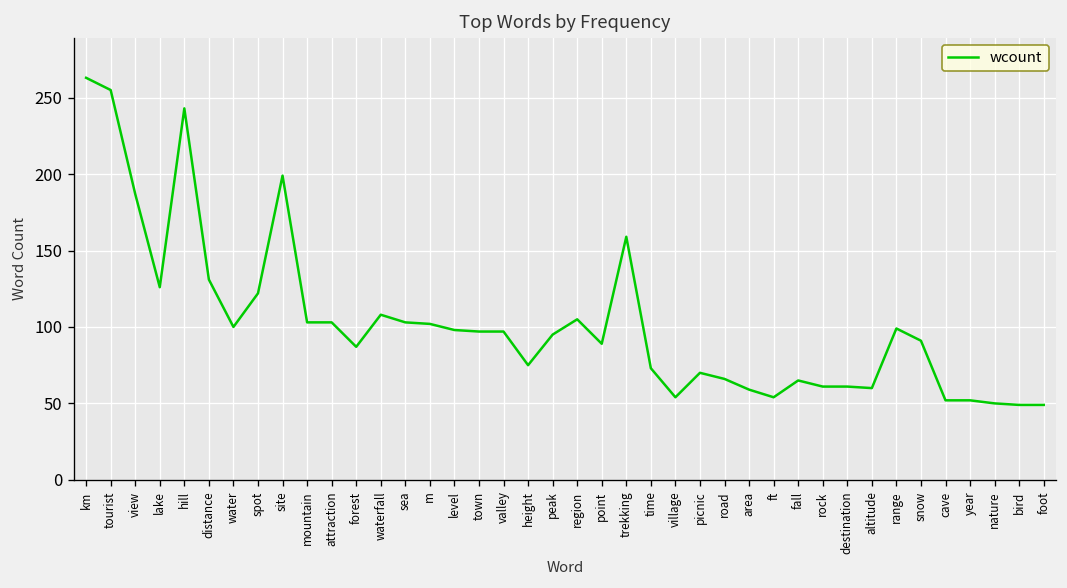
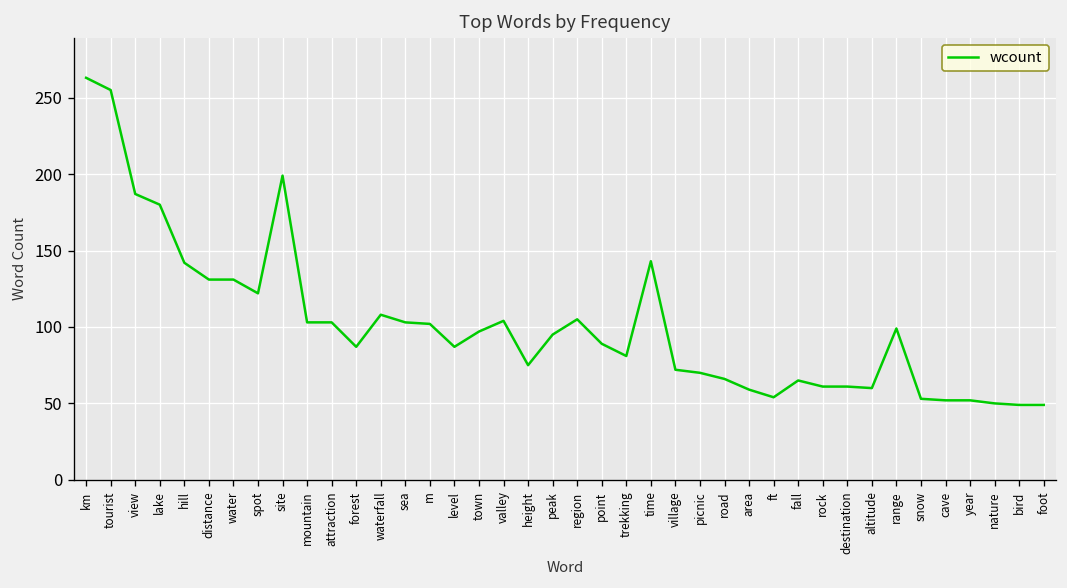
  {
    "km": 263,
    "tourist": 255,
    "view": 187,
-   "lake": 126,
-   "hill": 243,
+   "lake": 180,
+   "hill": 142,
    "distance": 131,
-   "water": 100,
+   "water": 131,
    "spot": 122,
    "site": 199,
    "mountain": 103,
    "attraction": 103,
    "forest": 87,
    "waterfall": 108,
    "sea": 103,
    "m": 102,
-   "level": 98,
+   "level": 87,
    "town": 97,
-   "valley": 97,
+   "valley": 104,
    "height": 75,
    "peak": 95,
    "region": 105,
    "point": 89,
-   "trekking": 159,
-   "time": 73,
-   "village": 54,
+   "trekking": 81,
+   "time": 143,
+   "village": 72,
    "picnic": 70,
    "road": 66,
    "area": 59,
    "ft": 54,
    "fall": 65,
    "rock": 61,
    "destination": 61,
    "altitude": 60,
    "range": 99,
-   "snow": 91,
+   "snow": 53,
    "cave": 52,
    "year": 52,
    "nature": 50,
    "bird": 49,
    "foot": 49
  }
